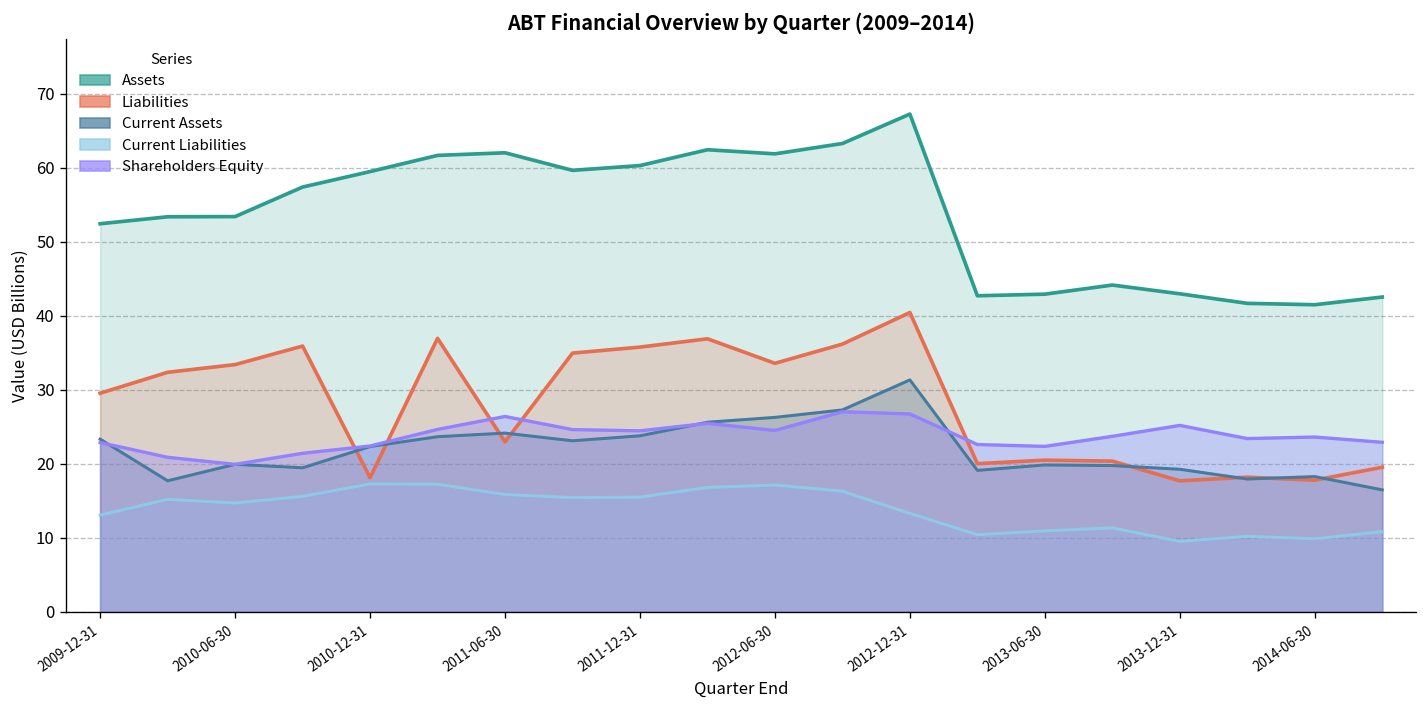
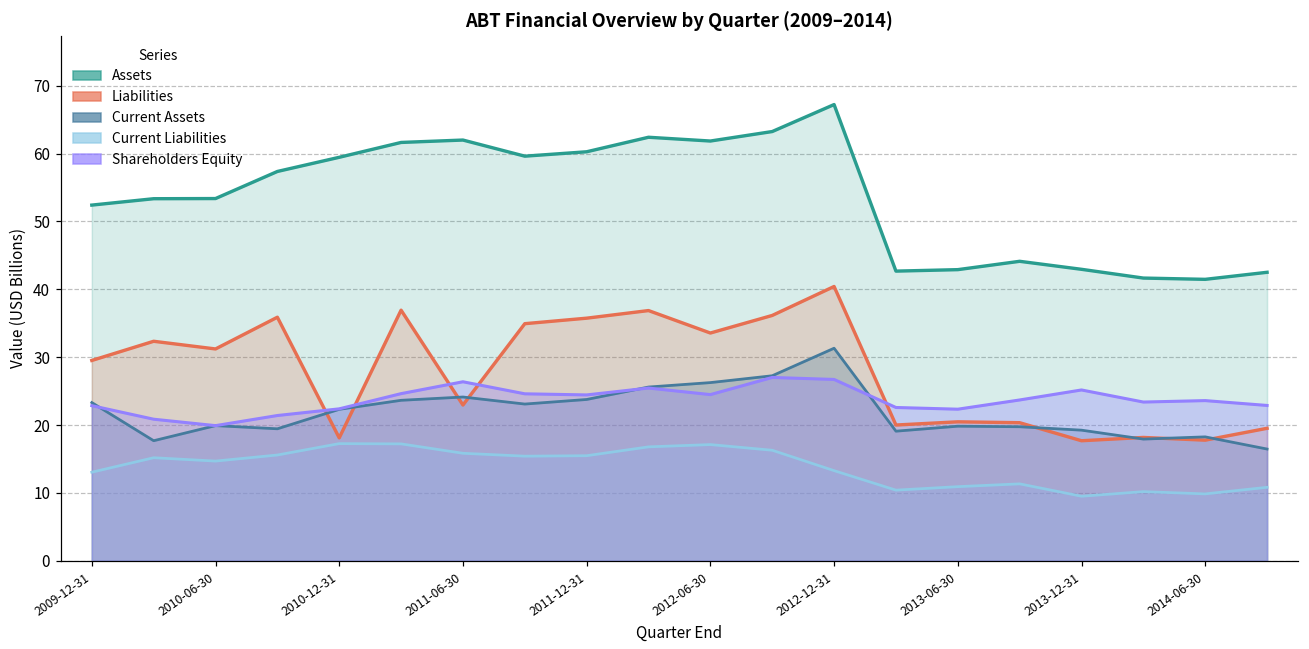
  {
    "Liabilities": {
      "2009-12-31": 30,
-     "2010-06-30": 33,
+     "2010-06-30": 31,
      "2010-12-31": 18,
      "2011-06-30": 23,
      "2011-12-31": 36,
      "2012-06-30": 34,
      "2012-12-31": 40,
      "2013-06-30": 20,
      "2013-12-31": 18,
      "2014-06-30": 18
    }
  }
